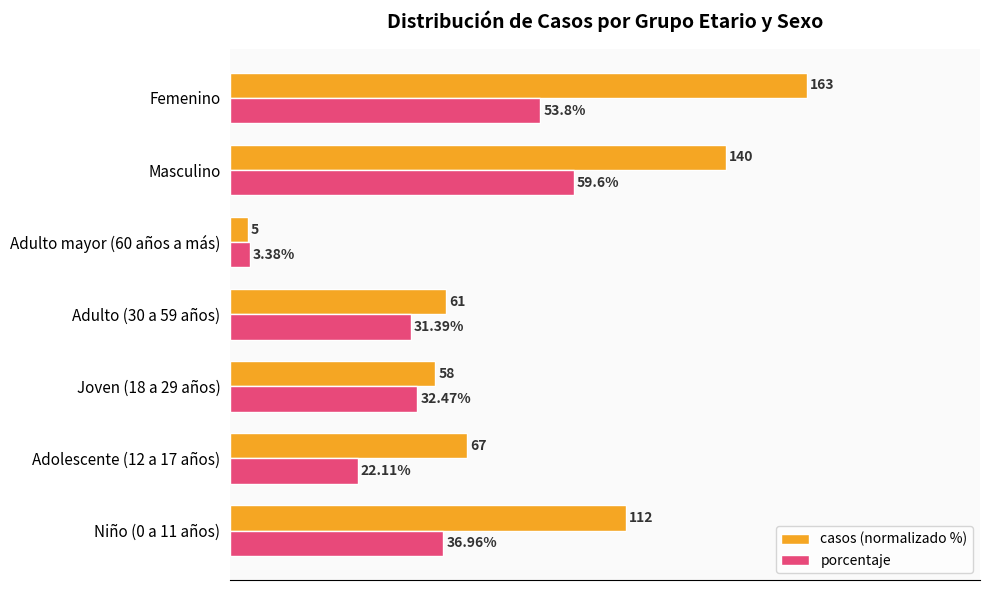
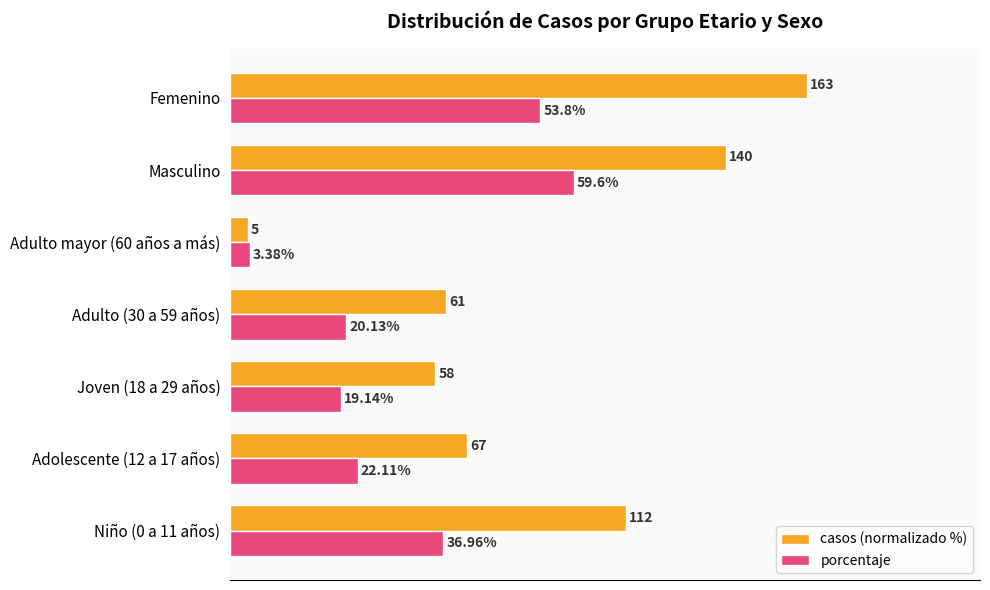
  {
    "porcentaje": {
      "Femenino": "53.8%",
      "Masculino": "59.6%",
      "Adulto mayor (60 años a más)": "3.38%",
-     "Adulto (30 a 59 años)": "31.39%",
-     "Joven (18 a 29 años)": "32.47%",
+     "Adulto (30 a 59 años)": "20.13%",
+     "Joven (18 a 29 años)": "19.14%",
      "Adolescente (12 a 17 años)": "22.11%",
      "Niño (0 a 11 años)": "36.96%"
    }
  }
